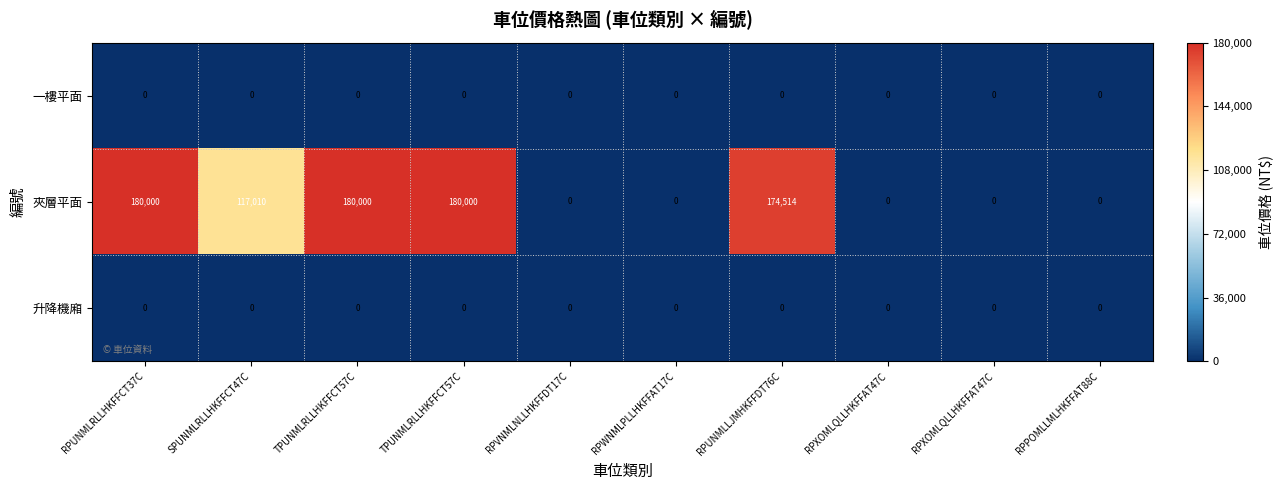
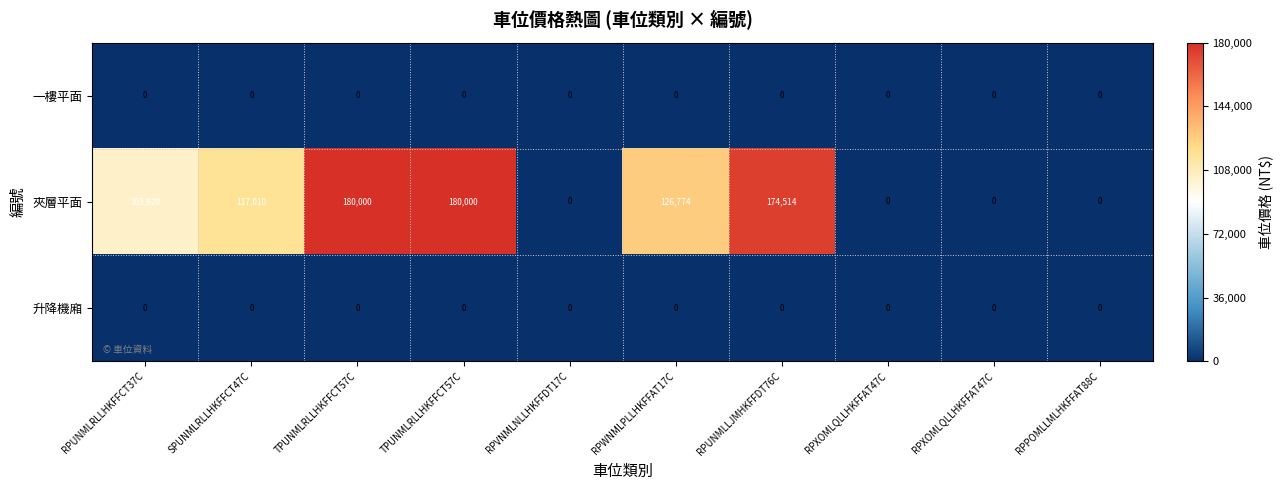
  {
    "一樓平面": {
      "RPUNMLRLLHKFFCT37C": "0",
      "SPUNMLRLLHKFFCT47C": "0",
      "RPVNMLNLLHKFFDT17C": "0",
      "RPWNMLPLLHKFFAT17C": "0",
      "RPUNMLLJMHKFFDT76C": "0",
      "RPPOMLLMLHKFFAT88C": "0"
    },
    "夾層平面": {
-     "RPUNMLRLLHKFFCT37C": "180,000",
+     "RPUNMLRLLHKFFCT37C": "103,920",
      "SPUNMLRLLHKFFCT47C": "117,010",
      "RPVNMLNLLHKFFDT17C": "0",
-     "RPWNMLPLLHKFFAT17C": "0",
+     "RPWNMLPLLHKFFAT17C": "126,774",
      "RPUNMLLJMHKFFDT76C": "174,514",
      "RPPOMLLMLHKFFAT88C": "0"
    },
    "升降機廂": {
      "SPUNMLRLLHKFFCT47C": "0",
      "RPVNMLNLLHKFFDT17C": "0",
      "RPWNMLPLLHKFFAT17C": "0",
      "RPUNMLLJMHKFFDT76C": "0",
      "RPPOMLLMLHKFFAT88C": "0"
    }
  }
